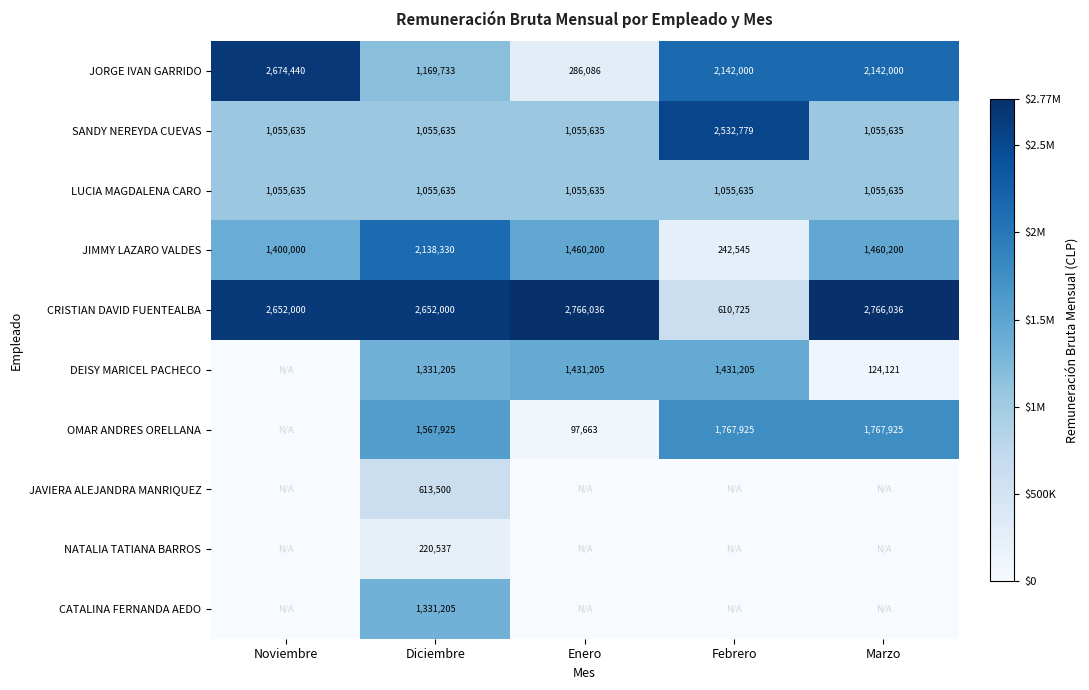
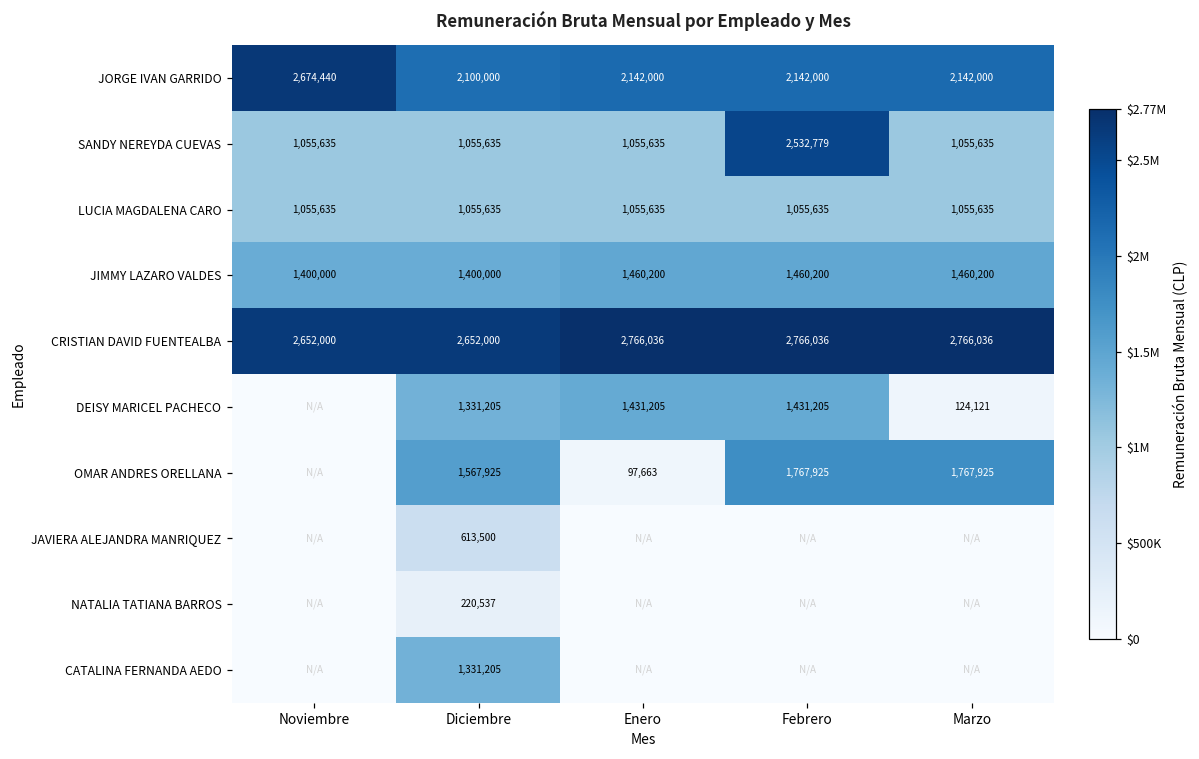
  {
    "JORGE IVAN GARRIDO": {
      "Noviembre": "2,674,440",
-     "Diciembre": "1,169,733",
-     "Enero": "286,086",
+     "Diciembre": "2,100,000",
+     "Enero": "2,142,000",
      "Febrero": "2,142,000",
      "Marzo": "2,142,000"
    },
    "SANDY NEREYDA CUEVAS": {
      "Noviembre": "1,055,635",
      "Diciembre": "1,055,635",
      "Enero": "1,055,635",
      "Febrero": "2,532,779",
      "Marzo": "1,055,635"
    },
    "LUCIA MAGDALENA CARO": {
      "Noviembre": "1,055,635",
      "Diciembre": "1,055,635",
      "Enero": "1,055,635",
      "Febrero": "1,055,635",
      "Marzo": "1,055,635"
    },
    "JIMMY LAZARO VALDES": {
      "Noviembre": "1,400,000",
-     "Diciembre": "2,138,330",
+     "Diciembre": "1,400,000",
      "Enero": "1,460,200",
-     "Febrero": "242,545",
+     "Febrero": "1,460,200",
      "Marzo": "1,460,200"
    },
    "CRISTIAN DAVID FUENTEALBA": {
      "Noviembre": "2,652,000",
      "Diciembre": "2,652,000",
      "Enero": "2,766,036",
-     "Febrero": "610,725",
+     "Febrero": "2,766,036",
      "Marzo": "2,766,036"
    },
    "DEISY MARICEL PACHECO": {
      "Diciembre": "1,331,205",
      "Enero": "1,431,205",
      "Febrero": "1,431,205",
      "Marzo": "124,121"
    },
    "OMAR ANDRES ORELLANA": {
      "Diciembre": "1,567,925",
      "Enero": "97,663",
      "Febrero": "1,767,925",
      "Marzo": "1,767,925"
    },
    "JAVIERA ALEJANDRA MANRIQUEZ": {
      "Diciembre": "613,500"
    },
    "NATALIA TATIANA BARROS": {
      "Diciembre": "220,537"
    },
    "CATALINA FERNANDA AEDO": {
      "Diciembre": "1,331,205"
    }
  }
